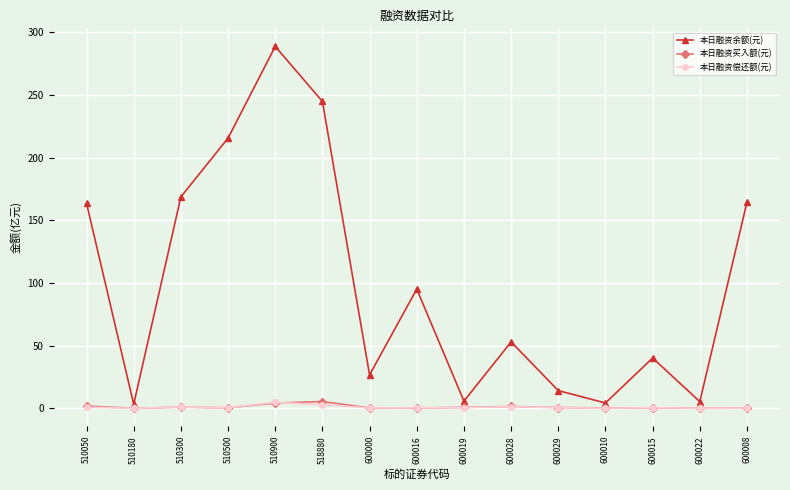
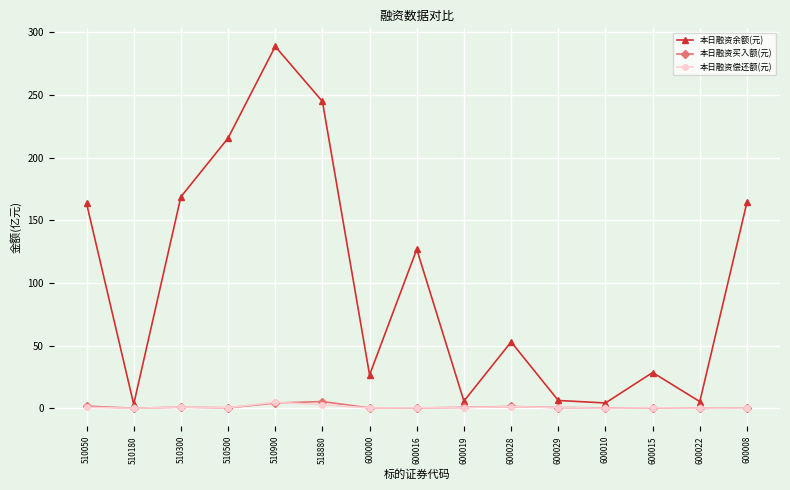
  {
    "本日融资余额(元)": {
      "510050": 164,
      "510180": 3,
      "510300": 169,
      "510500": 216,
      "510900": 289,
      "518880": 245,
      "600000": 27,
-     "600016": 95,
+     "600016": 127,
      "600019": 6,
      "600028": 53,
-     "600029": 14,
+     "600029": 6,
      "600010": 4,
-     "600015": 40,
+     "600015": 29,
      "600022": 5,
      "600008": 164
    },
    "本日融资买入额(元)": {
      "518880": 5
    },
    "本日融资偿还额(元)": {
      "518880": 3
    }
  }
